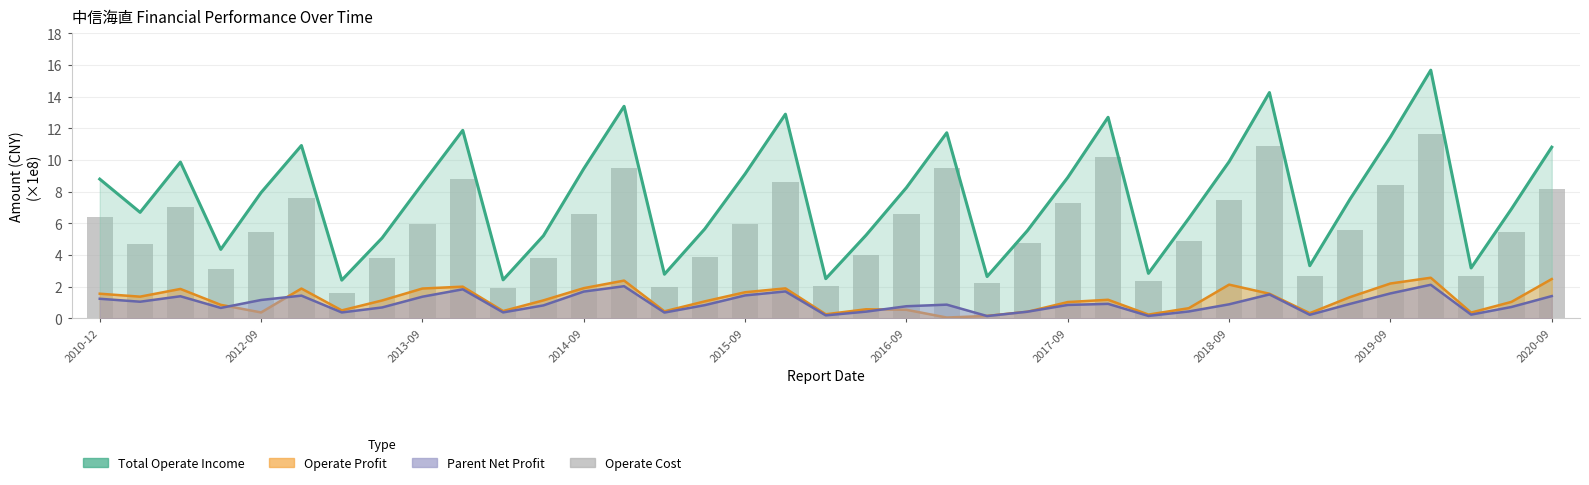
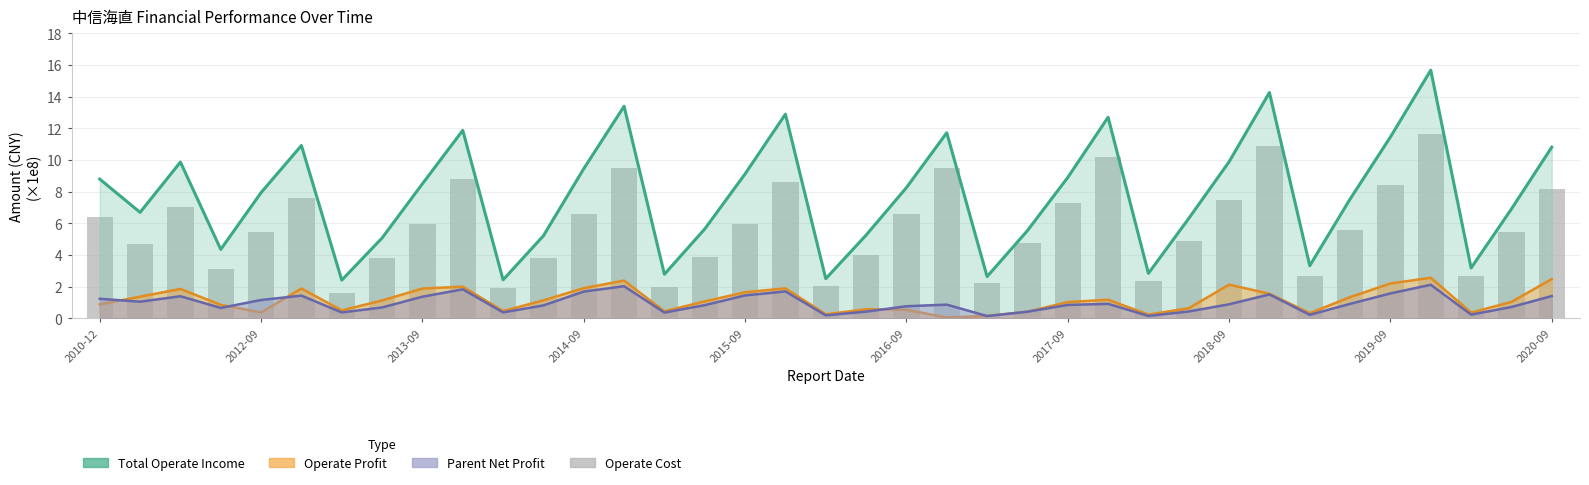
  {
    "Operate Profit": {
-     "2010-12": 1.6,
+     "2010-12": 0.9,
      "2012-09": 0.4,
      "2013-09": 1.9,
      "2014-09": 1.9,
      "2015-09": 1.6,
      "2016-09": 0.5,
      "2017-09": 1.0,
      "2018-09": 2.1,
      "2019-09": 2.2,
      "2020-09": 2.5
    }
  }
